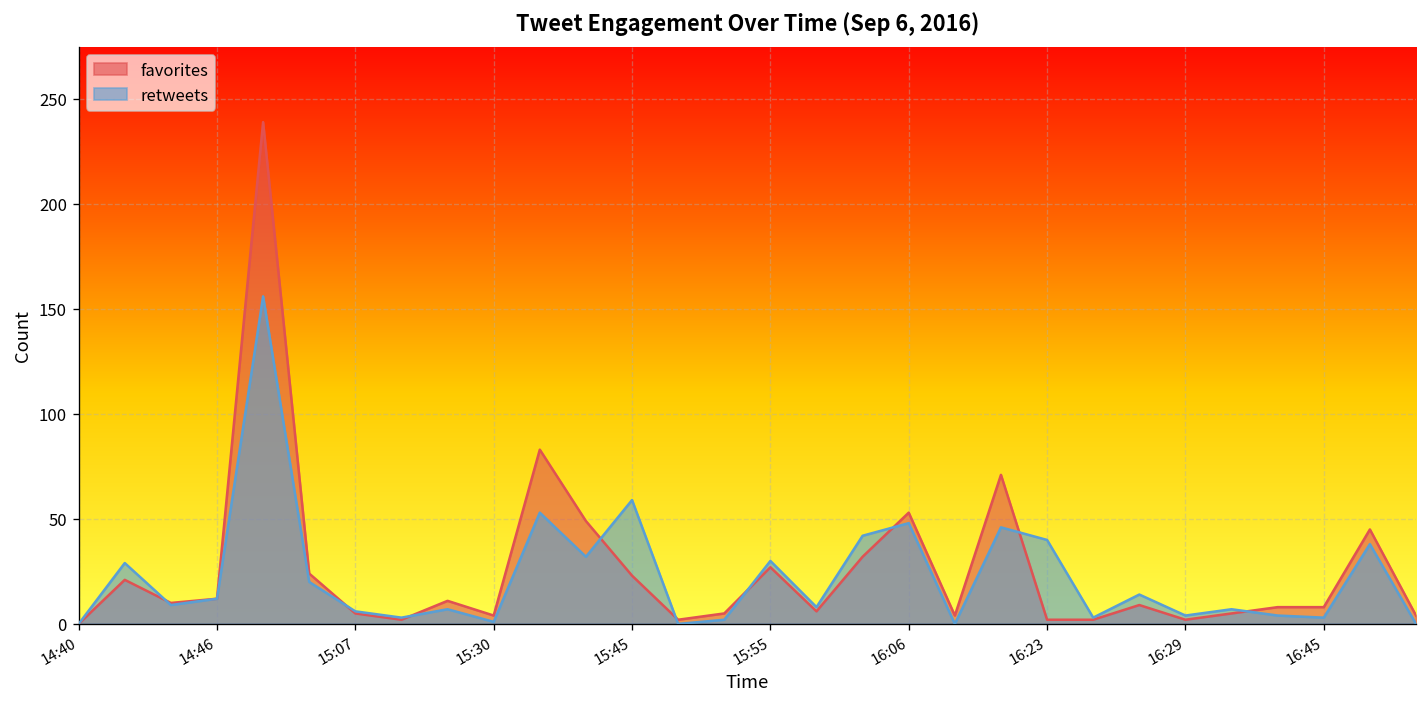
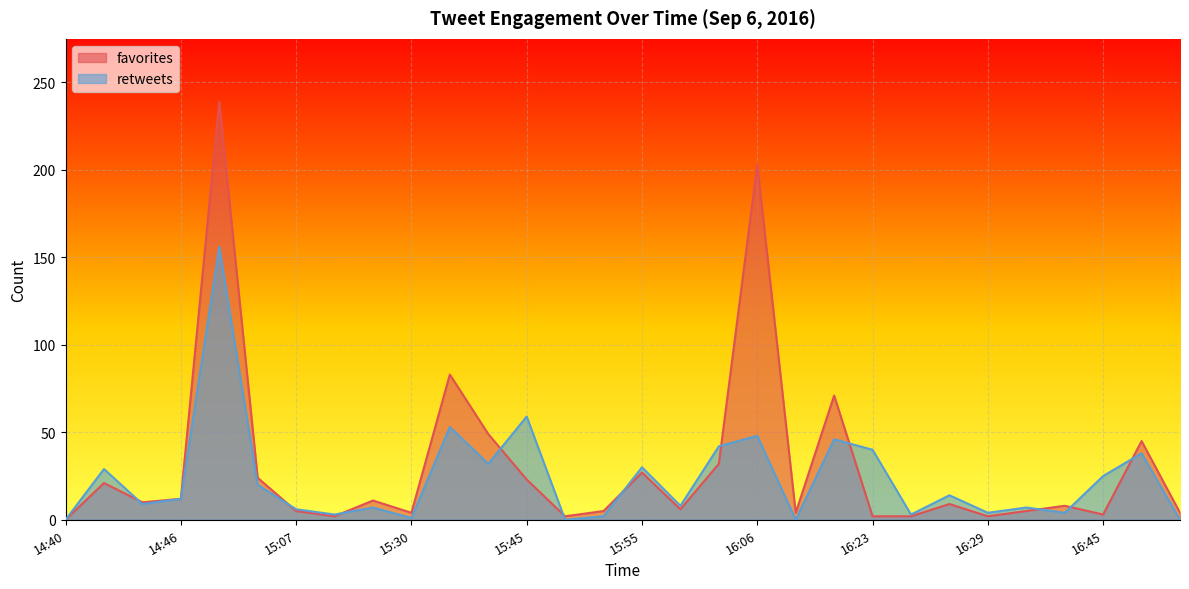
  {
    "favorites": {
      "15:30": 4,
      "15:45": 23,
      "15:55": 27,
-     "16:06": 53,
+     "16:06": 203,
      "16:23": 2,
      "16:29": 2,
-     "16:45": 8
+     "16:45": 3
    },
    "retweets": {
      "15:30": 1,
      "15:45": 59,
      "15:55": 30,
      "16:06": 48,
      "16:23": 40,
      "16:29": 4,
-     "16:45": 3
+     "16:45": 25
    }
  }
